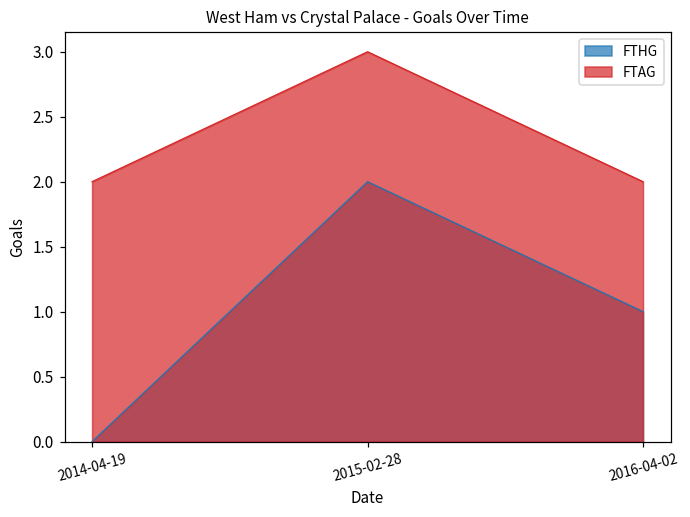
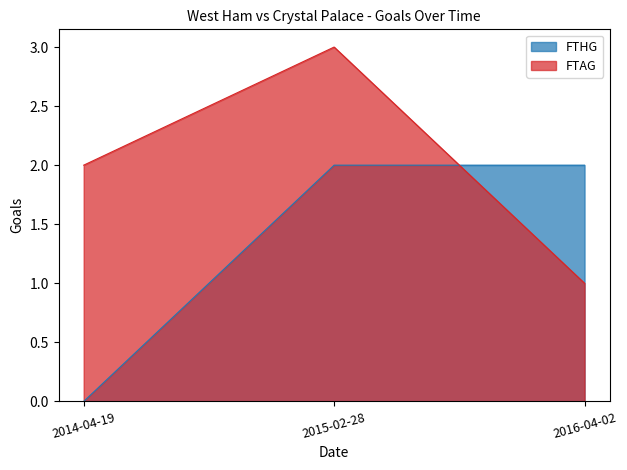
  {
    "FTHG": {
      "2014-04-19": 0,
      "2015-02-28": 2,
-     "2016-04-02": 1
+     "2016-04-02": 2
    },
    "FTAG": {
      "2014-04-19": 2,
      "2015-02-28": 3,
-     "2016-04-02": 2
+     "2016-04-02": 1
    }
  }
